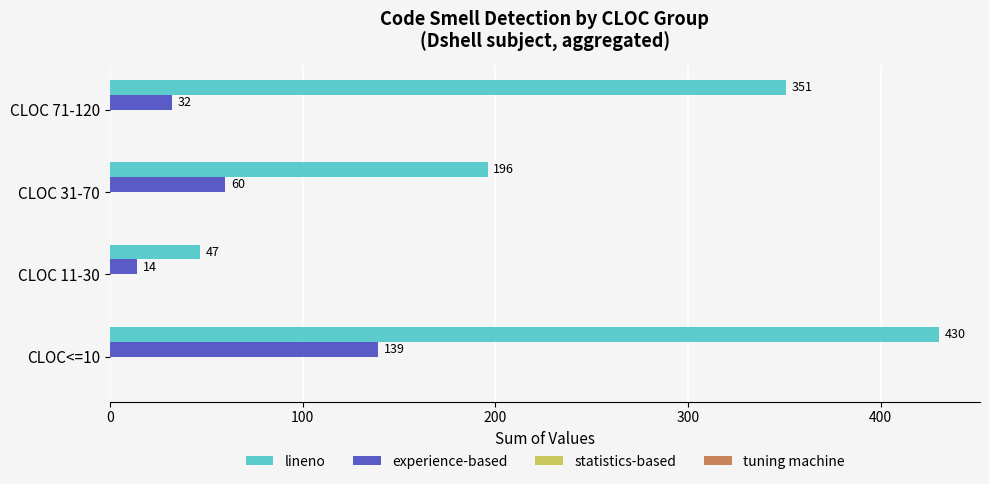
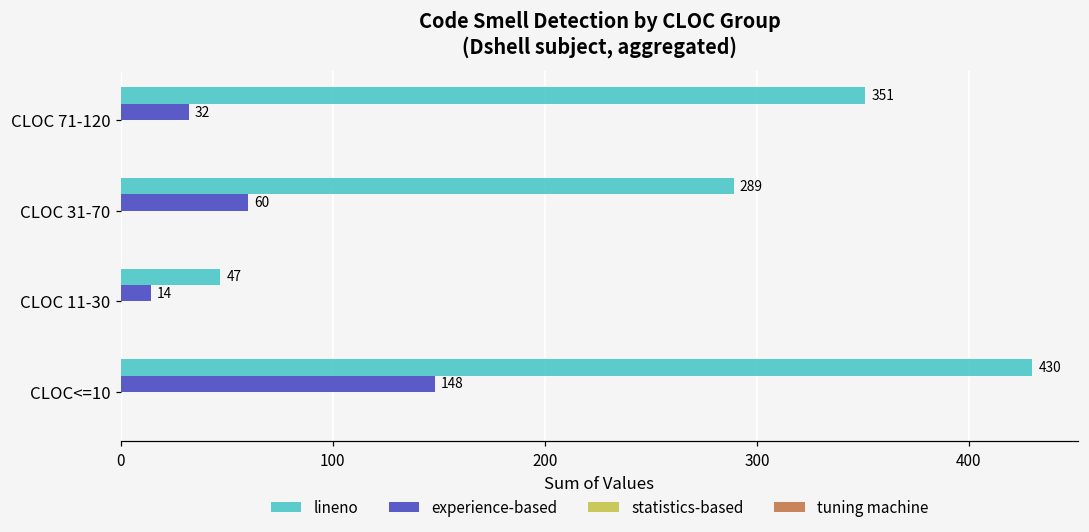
  {
    "lineno": {
      "CLOC 71-120": 351,
-     "CLOC 31-70": 196,
+     "CLOC 31-70": 289,
      "CLOC 11-30": 47,
      "CLOC<=10": 430
    },
    "experience-based": {
      "CLOC 71-120": 32,
      "CLOC 31-70": 60,
      "CLOC 11-30": 14,
-     "CLOC<=10": 139
+     "CLOC<=10": 148
    },
    "statistics-based": {
      "CLOC 71-120": 0,
      "CLOC 31-70": 0,
      "CLOC 11-30": 0,
      "CLOC<=10": 0
    },
    "tuning machine": {
      "CLOC 71-120": 0,
      "CLOC 31-70": 0,
      "CLOC 11-30": 0,
      "CLOC<=10": 0
    }
  }
